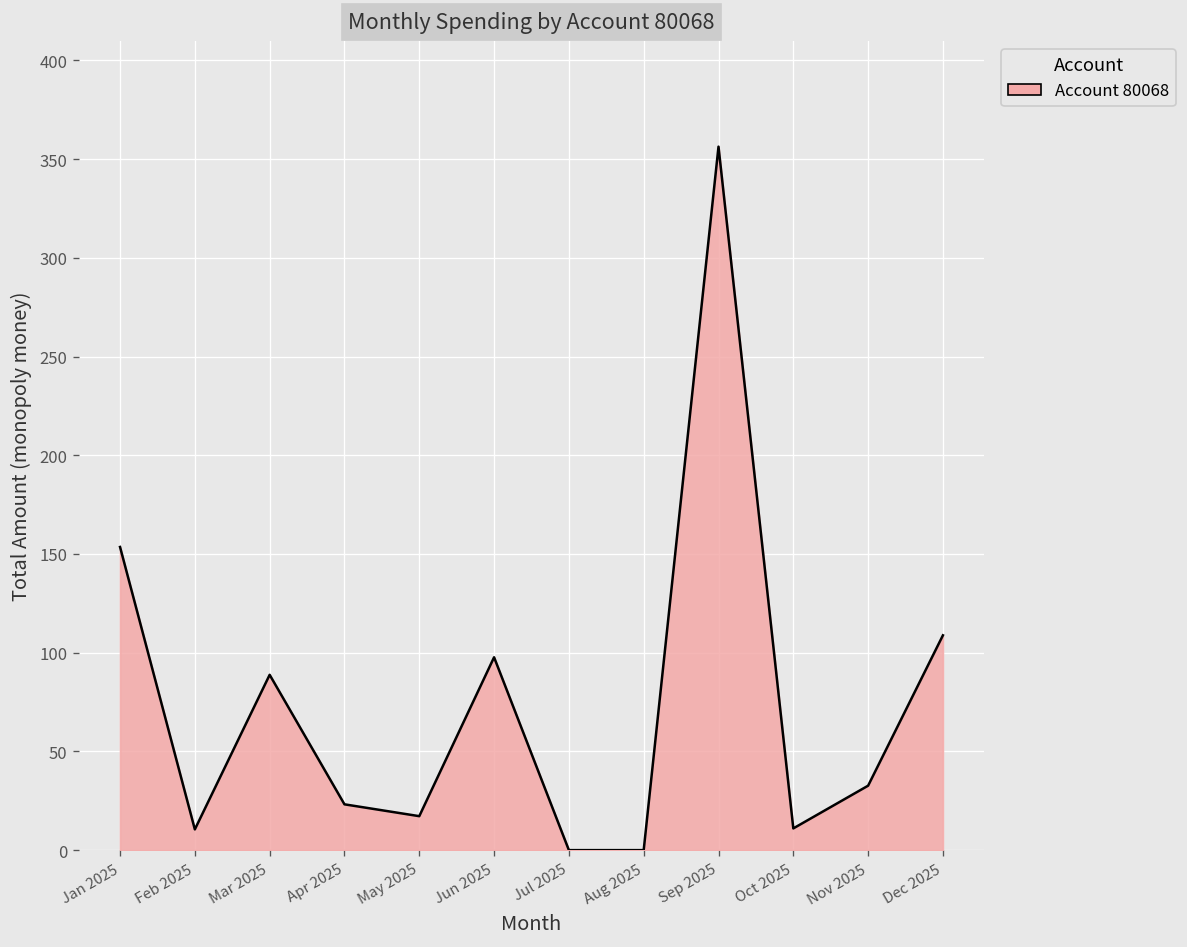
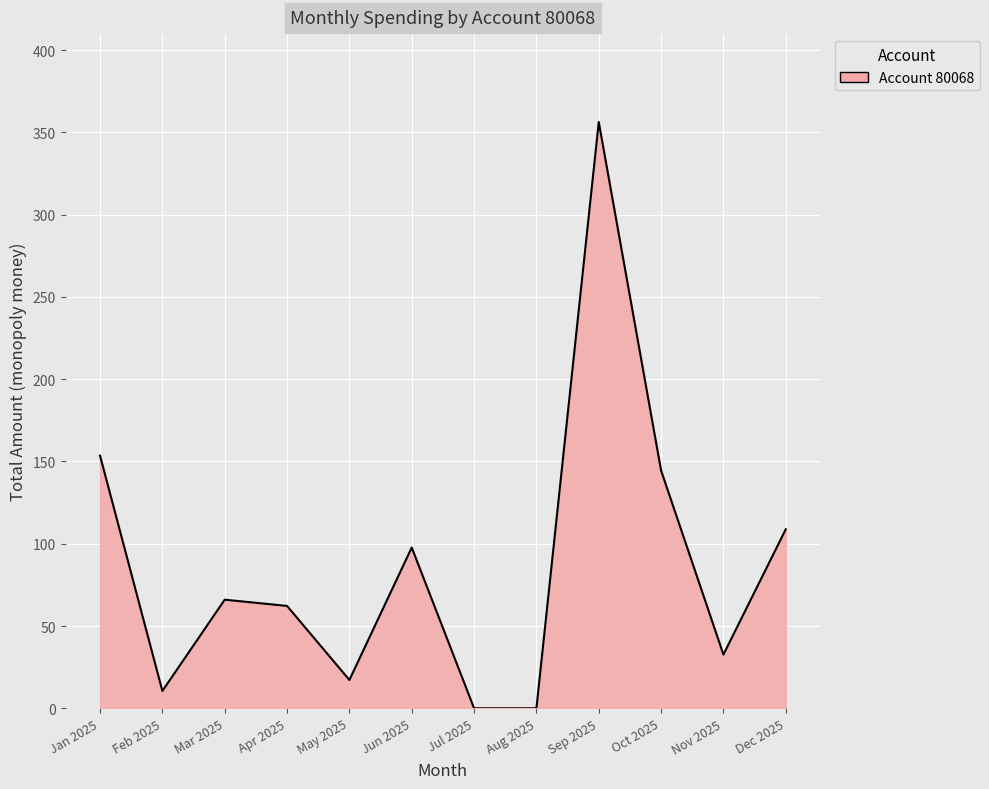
  {
    "Jan 2025": 154,
    "Feb 2025": 11,
-   "Mar 2025": 89,
-   "Apr 2025": 23,
+   "Mar 2025": 66,
+   "Apr 2025": 62,
    "May 2025": 17,
    "Jun 2025": 98,
    "Jul 2025": 0,
    "Aug 2025": 0,
    "Sep 2025": 356,
-   "Oct 2025": 11,
+   "Oct 2025": 145,
    "Nov 2025": 33,
    "Dec 2025": 109
  }
